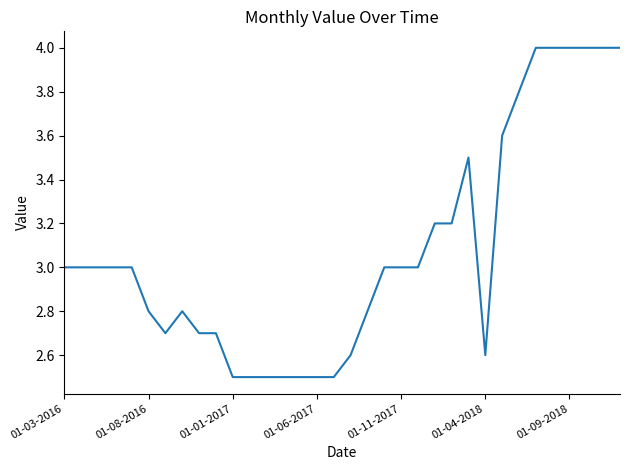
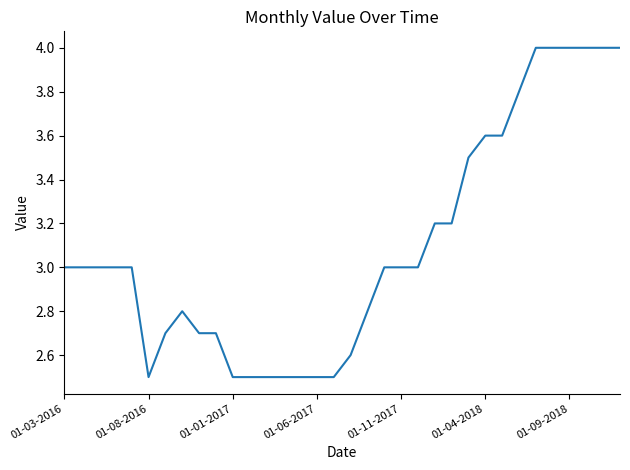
  {
    "01-03-2016": 3.0,
-   "01-08-2016": 2.8,
+   "01-08-2016": 2.5,
    "01-01-2017": 2.5,
    "01-06-2017": 2.5,
    "01-11-2017": 3.0,
-   "01-04-2018": 2.6,
+   "01-04-2018": 3.6,
    "01-09-2018": 4.0
  }
